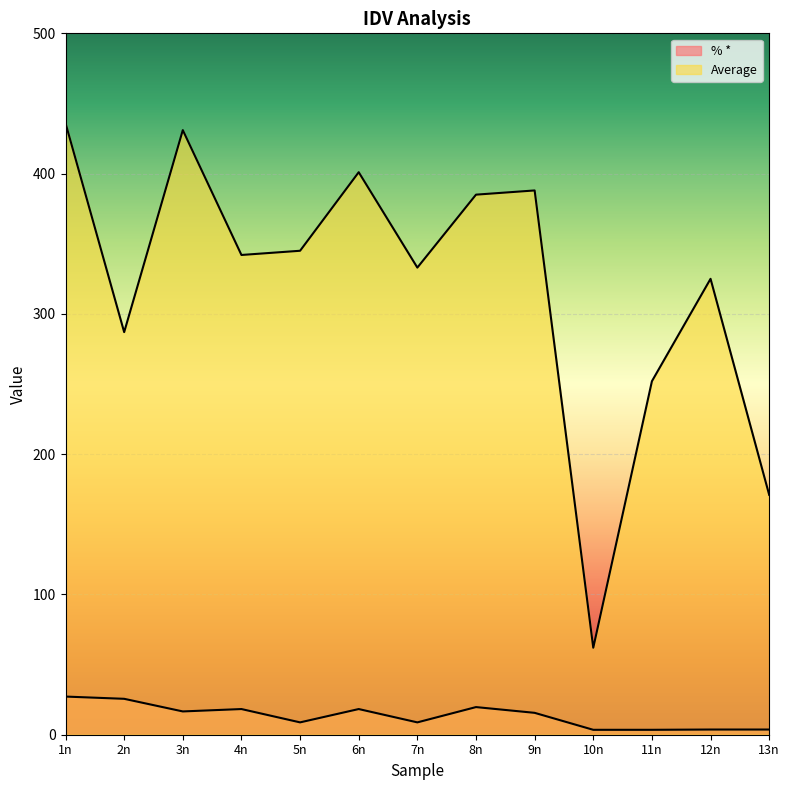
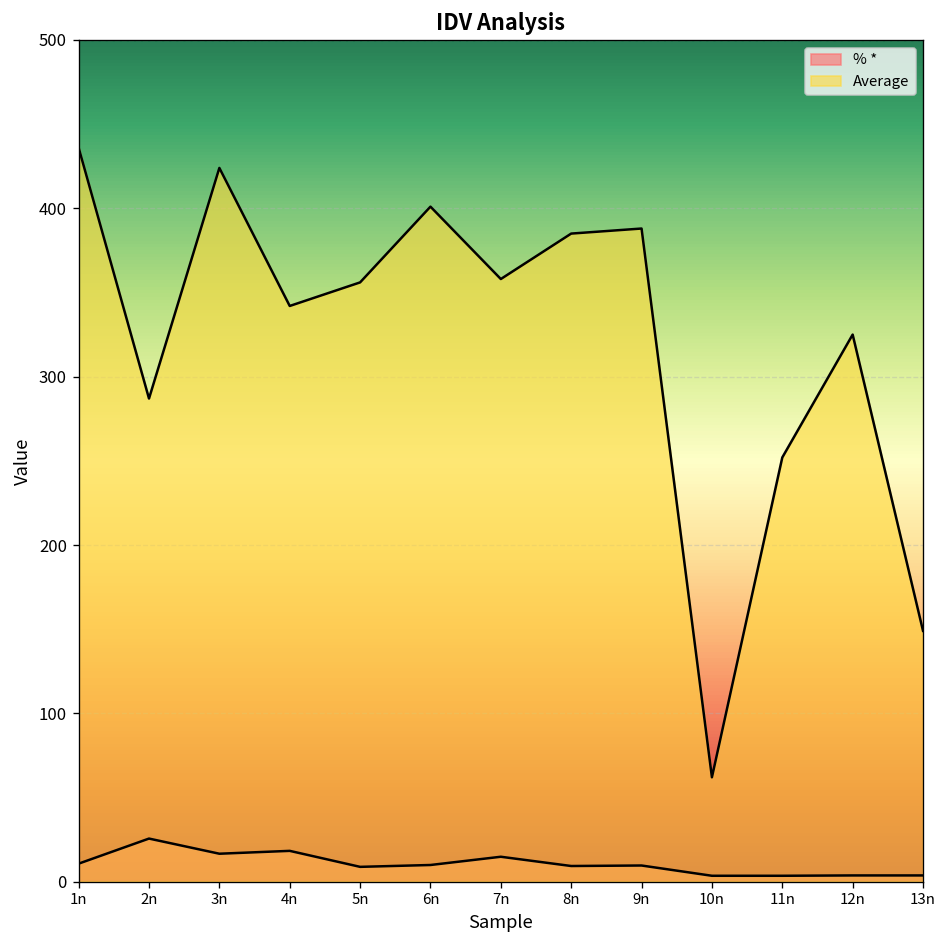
  {
    "% *": {
-     "1n": 27,
+     "1n": 11,
      "2n": 26,
      "3n": 17,
      "4n": 18,
      "5n": 9,
-     "6n": 18,
-     "7n": 9,
-     "8n": 20,
-     "9n": 16,
+     "6n": 10,
+     "7n": 15,
+     "8n": 9,
+     "9n": 10,
      "10n": 4,
      "11n": 4,
      "12n": 4,
      "13n": 4
    },
    "Average": {
      "1n": 436,
      "2n": 287,
-     "3n": 431,
+     "3n": 424,
      "4n": 342,
-     "5n": 345,
+     "5n": 356,
      "6n": 401,
-     "7n": 333,
+     "7n": 358,
      "8n": 385,
      "9n": 388,
      "10n": 62,
      "11n": 252,
      "12n": 325,
-     "13n": 171
+     "13n": 149
    }
  }
